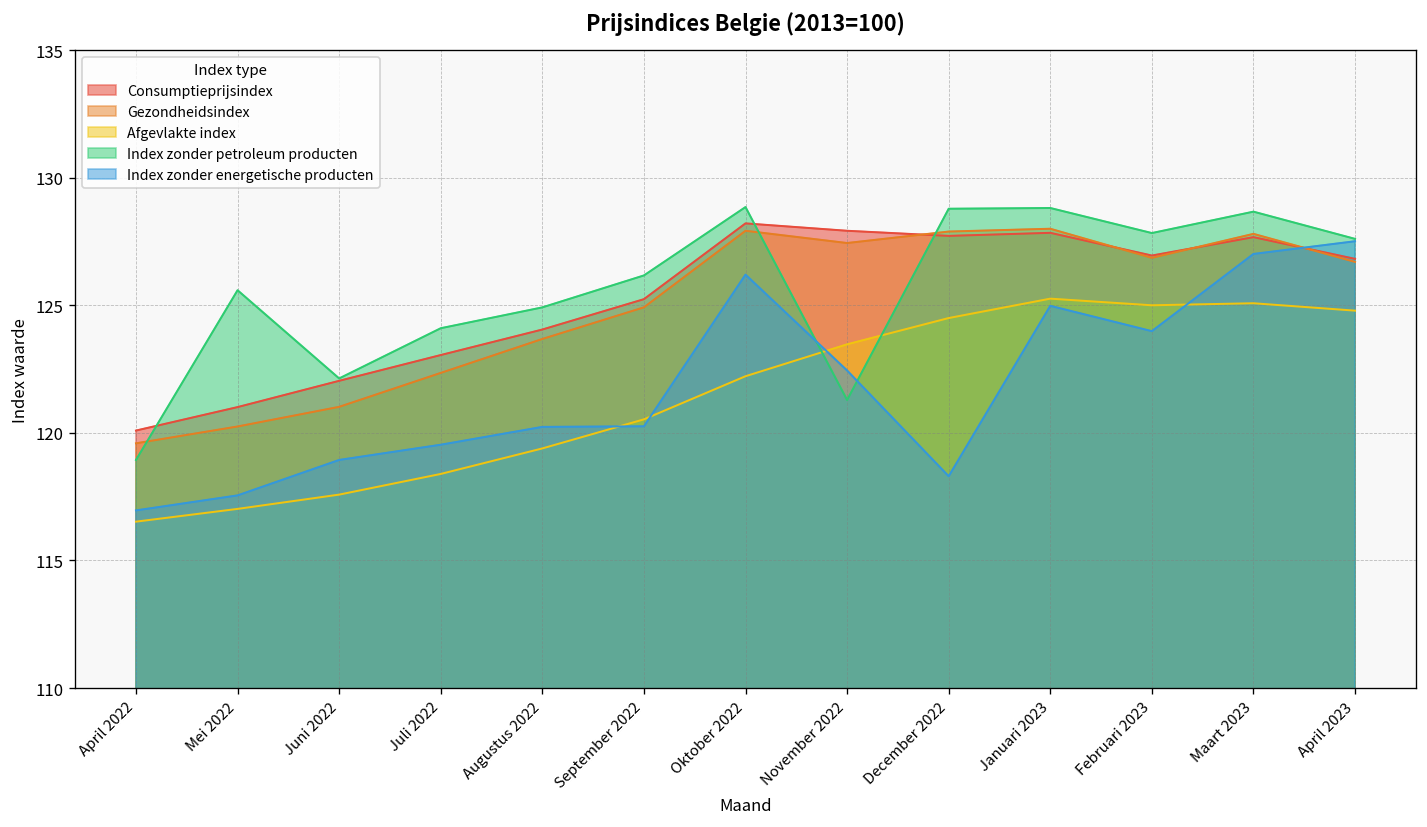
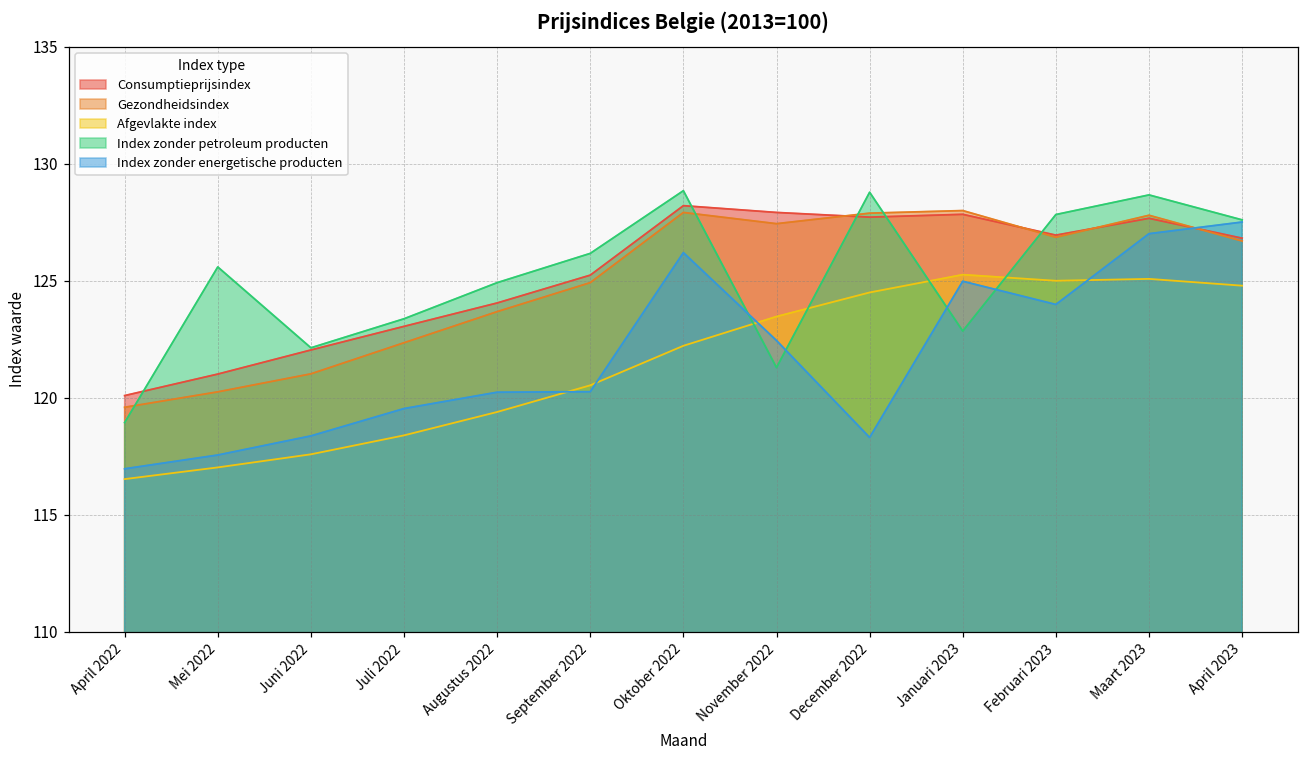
  {
    "Index zonder petroleum producten": {
      "April 2022": 118.9,
      "Mei 2022": 125.6,
-     "Juli 2022": 124.1,
+     "Juli 2022": 123.4,
      "Augustus 2022": 124.9,
      "September 2022": 126.2,
      "Oktober 2022": 128.9,
      "November 2022": 121.3,
      "December 2022": 128.8,
-     "Januari 2023": 128.8,
+     "Januari 2023": 122.8,
      "Februari 2023": 127.8,
      "Maart 2023": 128.7
    },
    "Index zonder energetische producten": {
      "April 2022": 117.0,
      "Mei 2022": 117.5,
-     "Juni 2022": 118.9,
+     "Juni 2022": 118.4,
      "Juli 2022": 119.5,
      "Augustus 2022": 120.2,
      "September 2022": 120.3,
      "Oktober 2022": 126.2,
      "November 2022": 122.4,
      "December 2022": 118.3,
      "Januari 2023": 125.0,
      "Februari 2023": 124.0,
      "Maart 2023": 127.0
    }
  }
